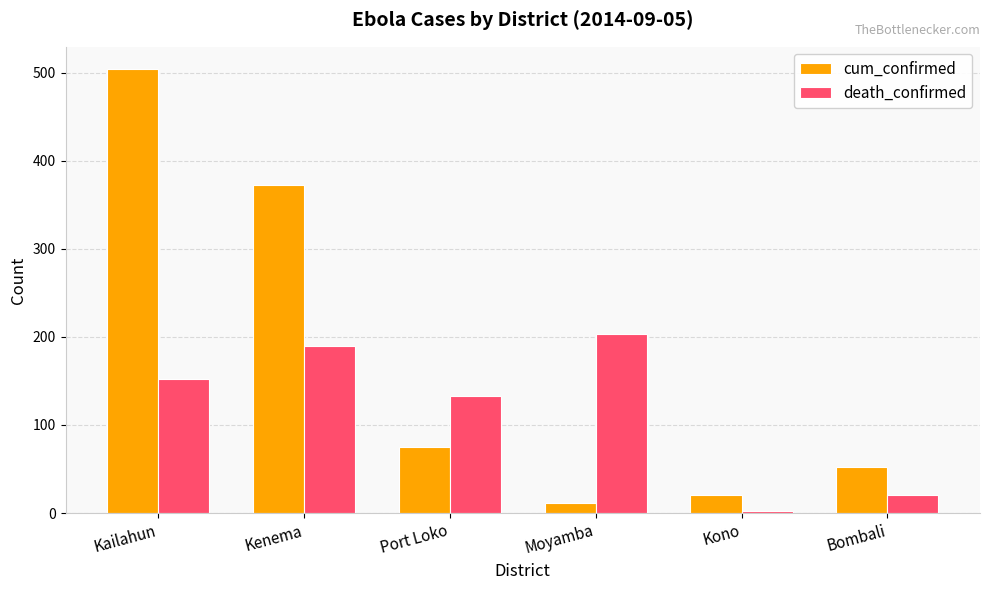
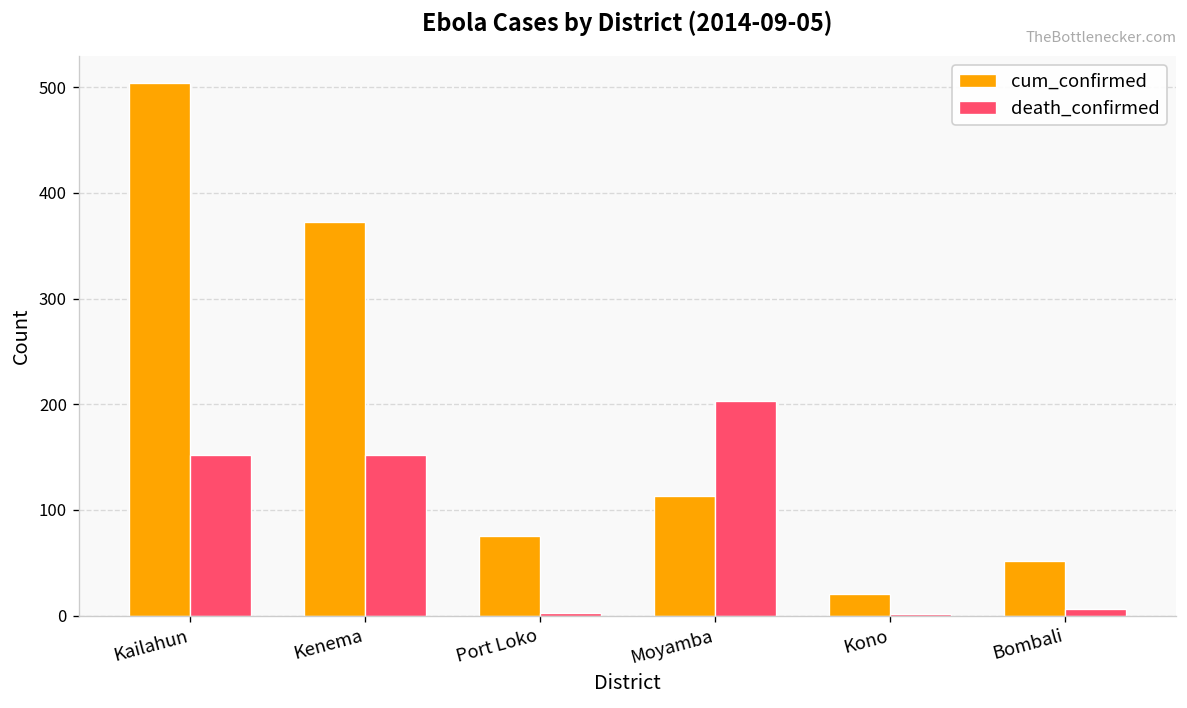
  {
    "cum_confirmed": {
      "Kailahun": 500,
      "Kenema": 370,
      "Port Loko": 80,
-     "Moyamba": 10,
+     "Moyamba": 110,
      "Kono": 20,
      "Bombali": 50
    },
    "death_confirmed": {
      "Kailahun": 150,
-     "Kenema": 190,
-     "Port Loko": 130,
+     "Kenema": 150,
+     "Port Loko": 0,
      "Moyamba": 200,
-     "Bombali": 20
+     "Bombali": 10
    }
  }
